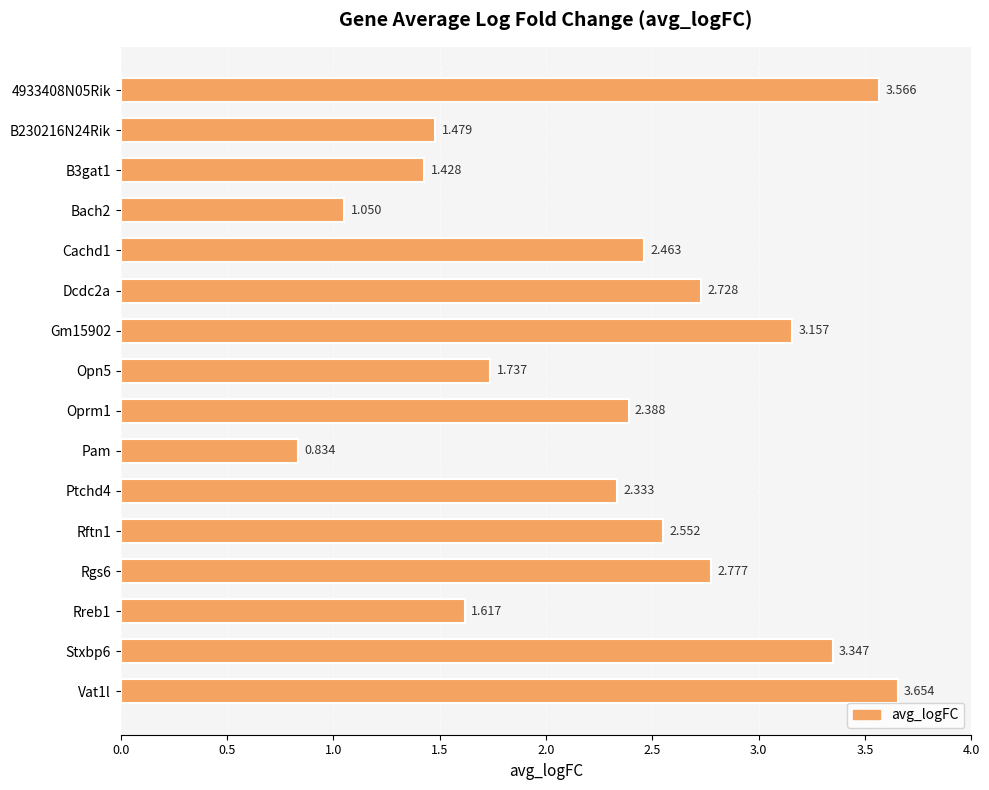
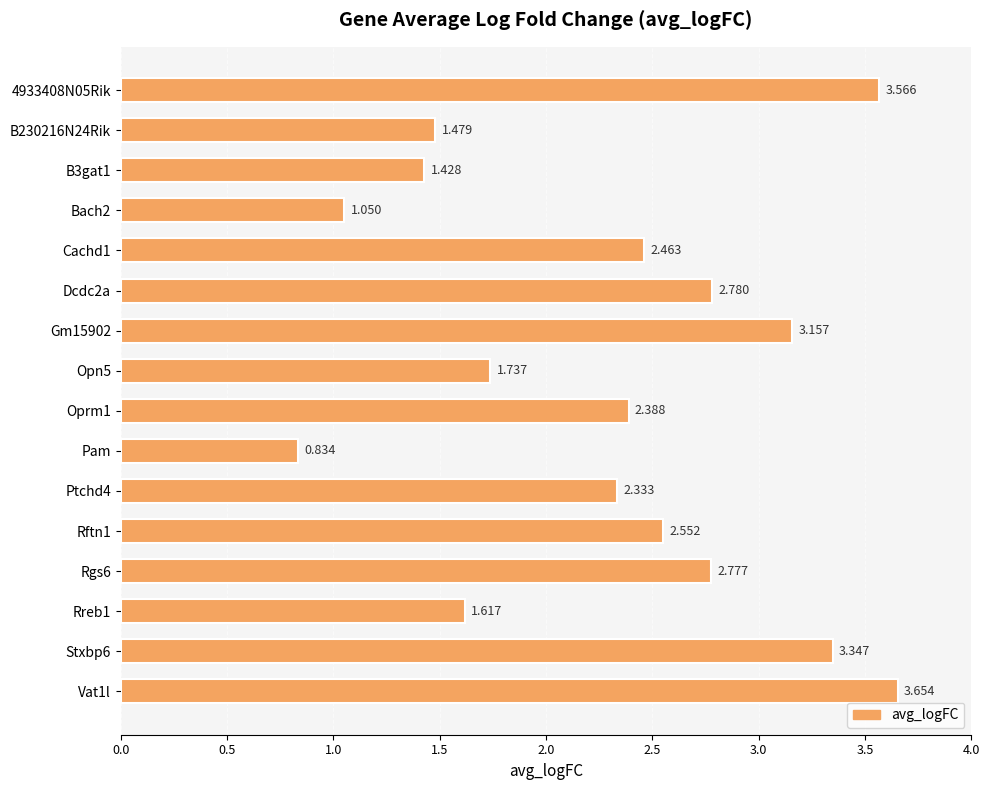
  {
    "4933408N05Rik": 3.566,
    "B230216N24Rik": 1.479,
    "B3gat1": 1.428,
    "Bach2": 1.050,
    "Cachd1": 2.463,
-   "Dcdc2a": 2.728,
+   "Dcdc2a": 2.780,
    "Gm15902": 3.157,
    "Opn5": 1.737,
    "Oprm1": 2.388,
    "Pam": 0.834,
    "Ptchd4": 2.333,
    "Rftn1": 2.552,
    "Rgs6": 2.777,
    "Rreb1": 1.617,
    "Stxbp6": 3.347,
    "Vat1l": 3.654
  }
